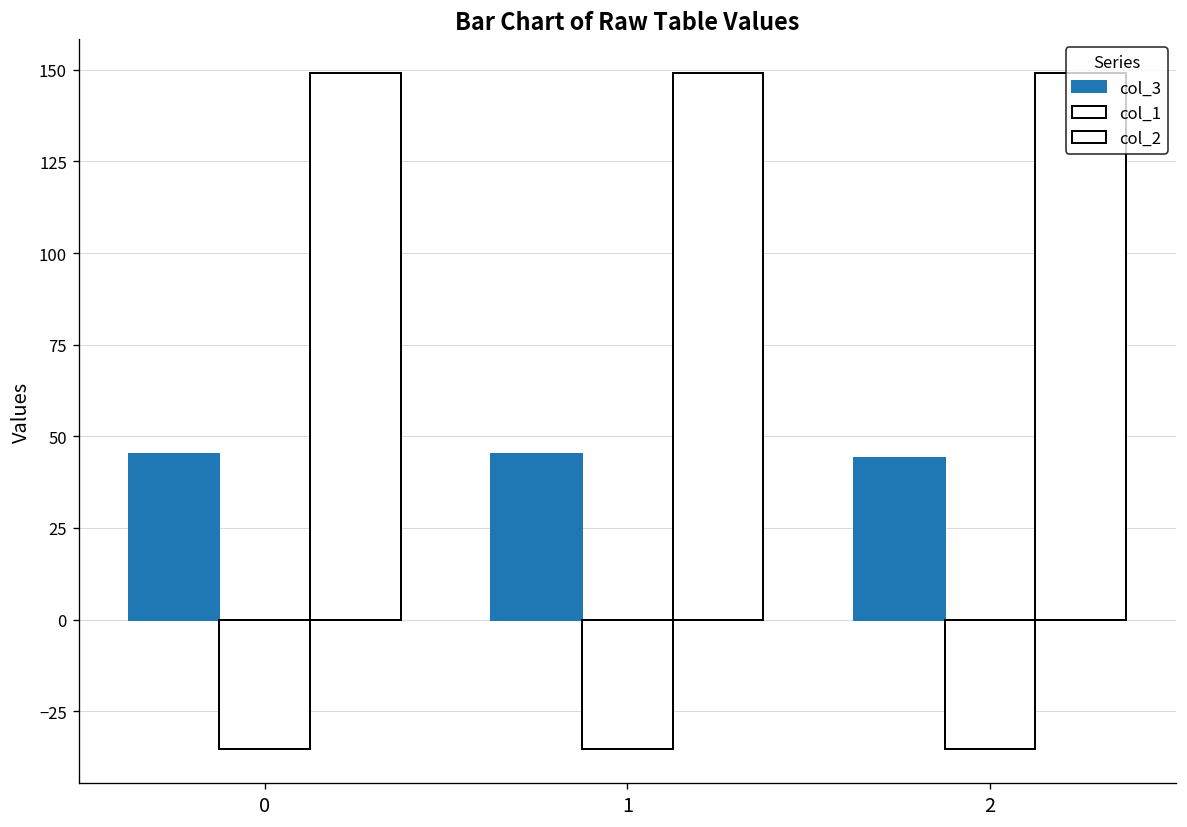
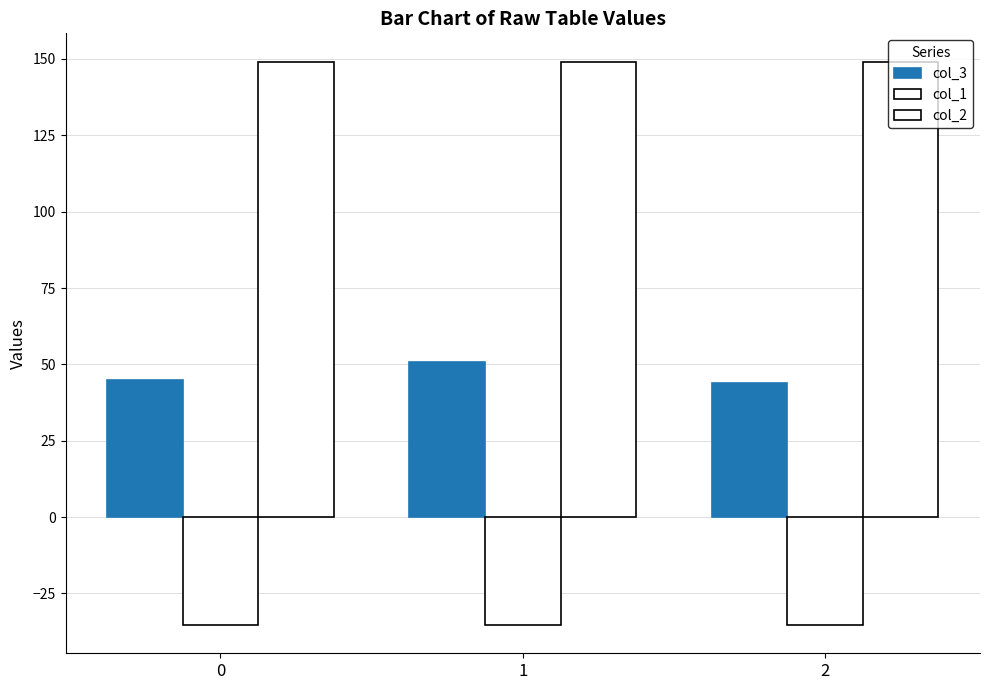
  {
    "col_3": {
      "0": 45,
-     "1": 45,
+     "1": 51,
      "2": 44
    }
  }
